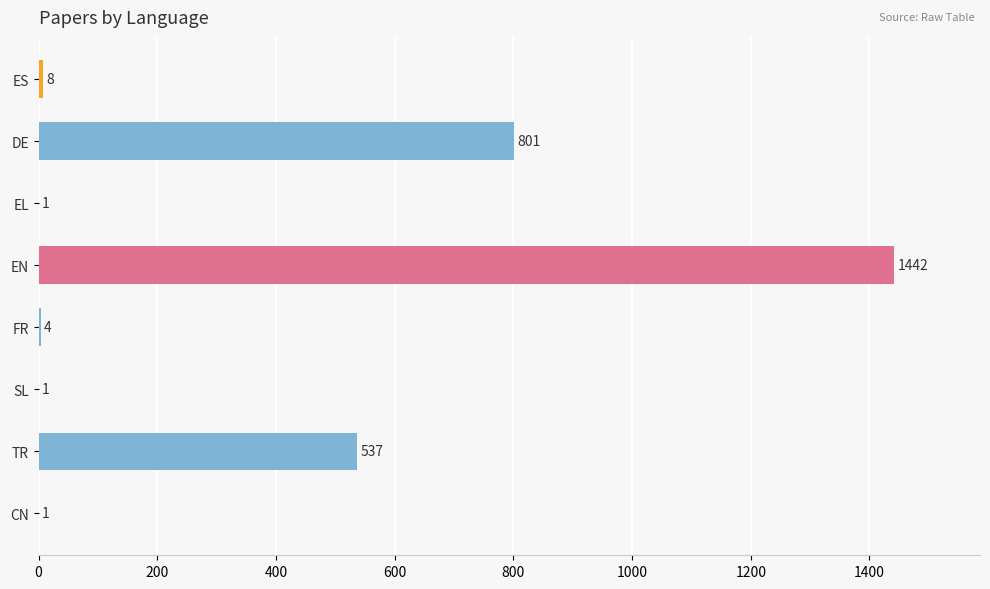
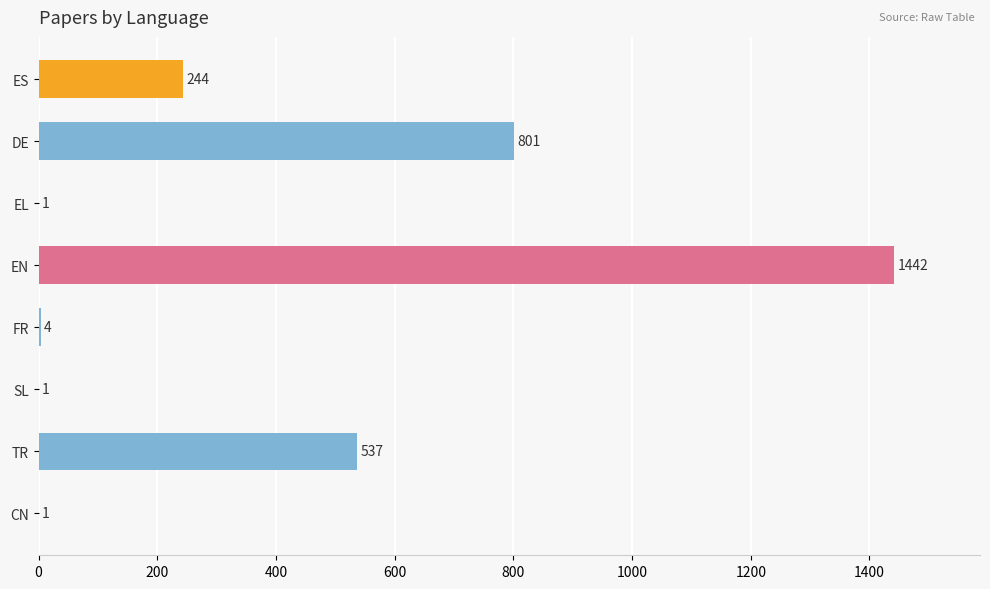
  {
-   "ES": 8,
+   "ES": 244,
    "DE": 801,
    "EL": 1,
    "EN": 1442,
    "FR": 4,
    "SL": 1,
    "TR": 537,
    "CN": 1
  }
